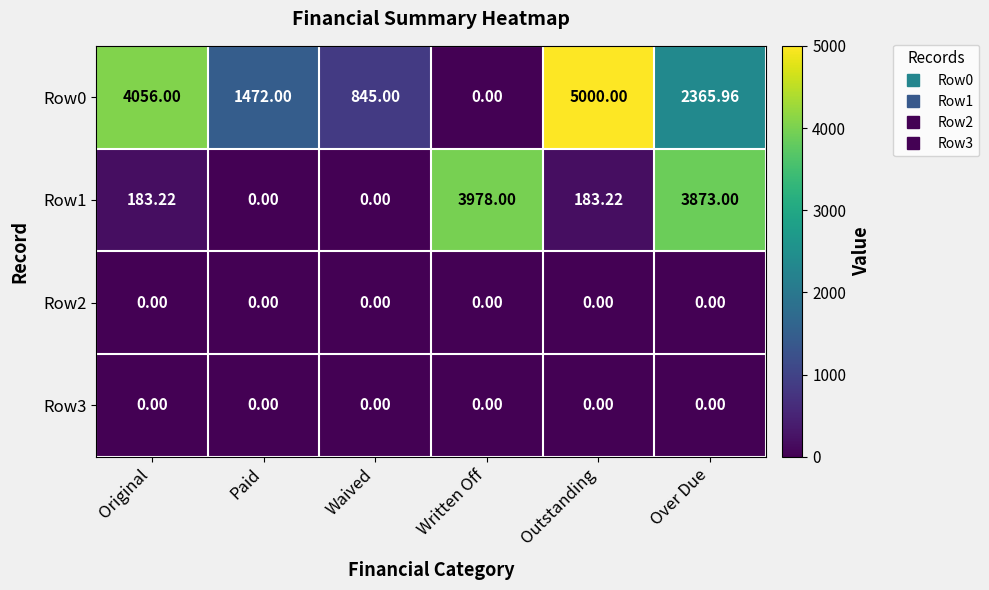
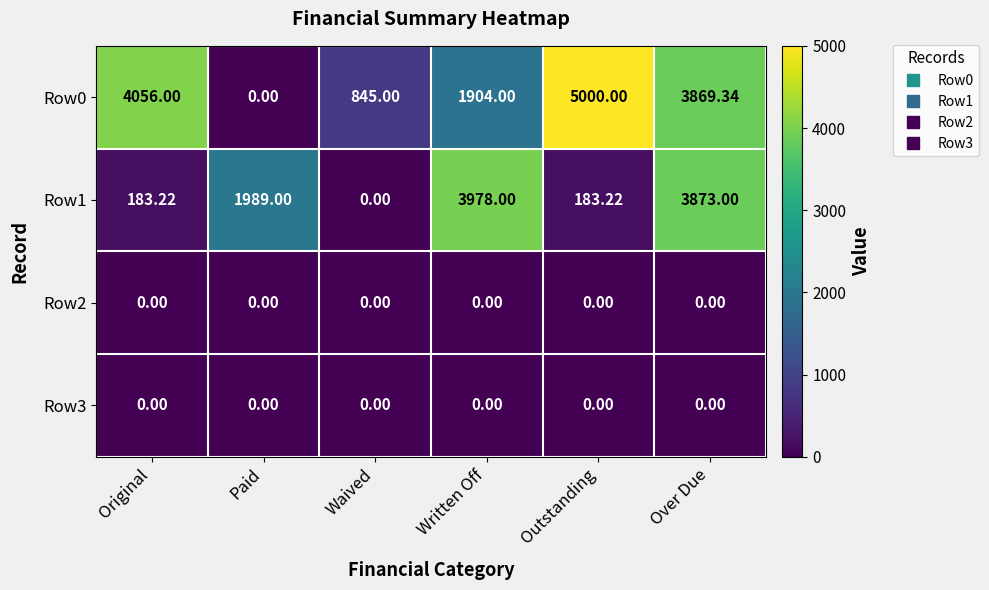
  {
    "Row0": {
      "Original": 4056.00,
-     "Paid": 1472.00,
+     "Paid": 0.00,
      "Waived": 845.00,
-     "Written Off": 0.00,
+     "Written Off": 1904.00,
      "Outstanding": 5000.00,
-     "Over Due": 2365.96
+     "Over Due": 3869.34
    },
    "Row1": {
      "Original": 183.22,
-     "Paid": 0.00,
+     "Paid": 1989.00,
      "Waived": 0.00,
      "Written Off": 3978.00,
      "Outstanding": 183.22,
      "Over Due": 3873.00
    },
    "Row2": {
      "Original": 0.00,
      "Paid": 0.00,
      "Waived": 0.00,
      "Written Off": 0.00,
      "Outstanding": 0.00,
      "Over Due": 0.00
    },
    "Row3": {
      "Original": 0.00,
      "Paid": 0.00,
      "Waived": 0.00,
      "Written Off": 0.00,
      "Outstanding": 0.00,
      "Over Due": 0.00
    }
  }
